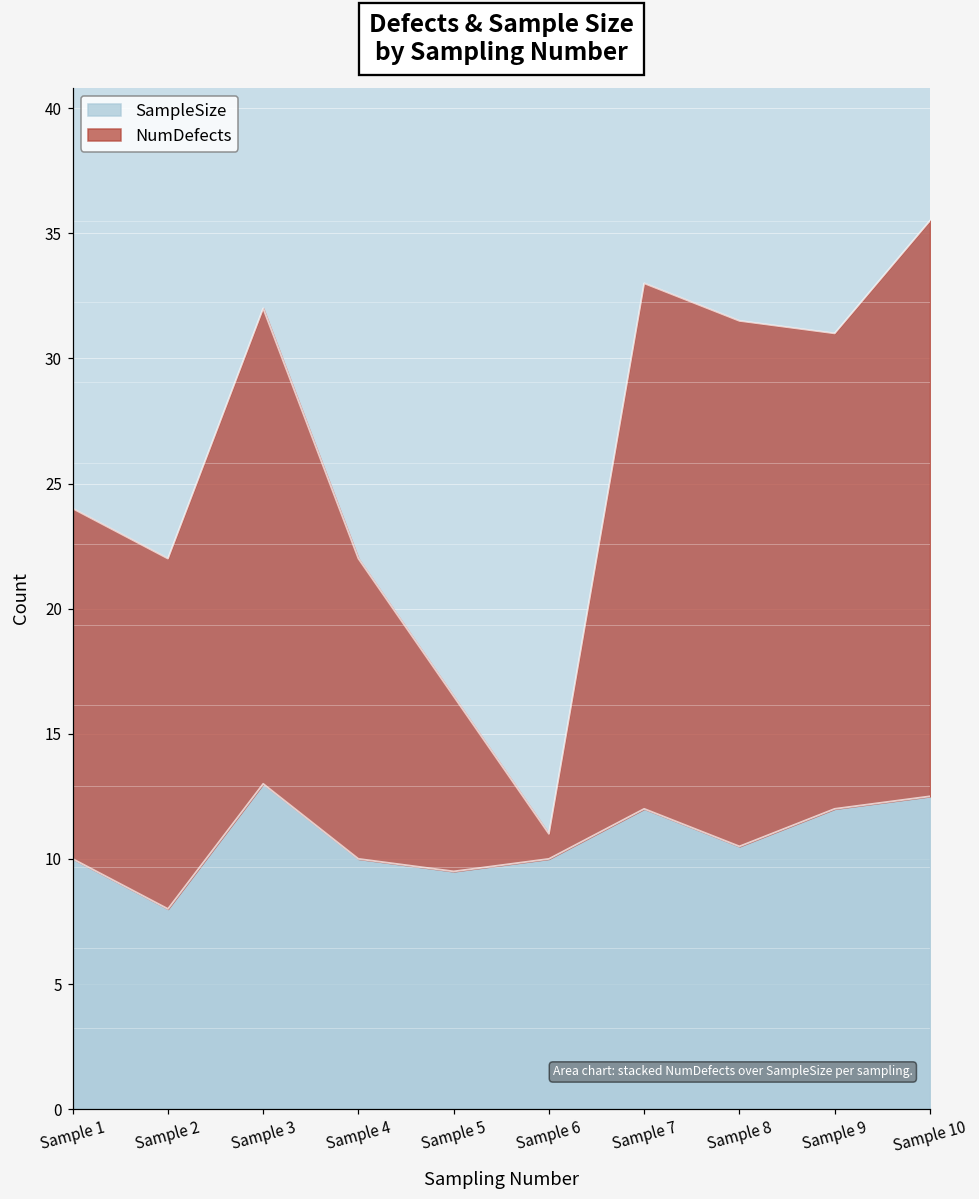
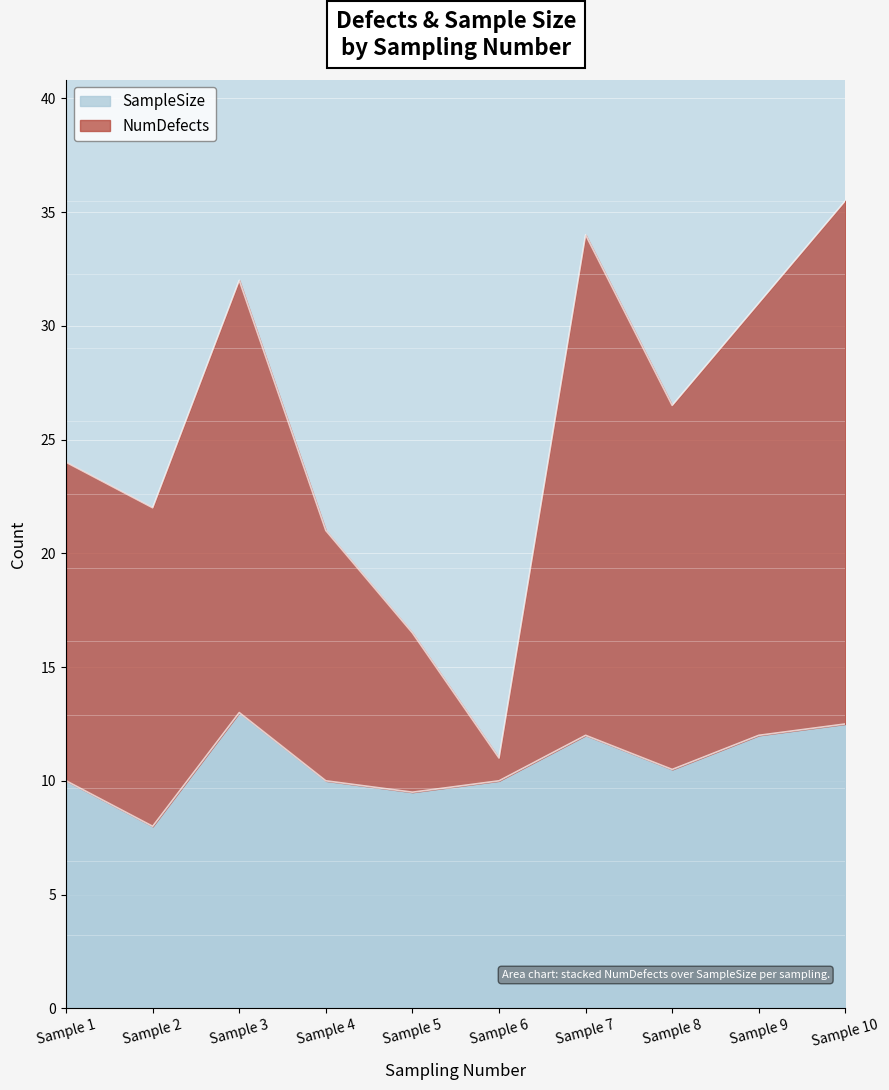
  {
    "SampleSize": {
      "Sample 1": 10,
      "Sample 2": 8,
      "Sample 4": 10,
      "Sample 5": 9.5,
      "Sample 6": 10,
      "Sample 7": 12,
      "Sample 8": 10.5,
      "Sample 9": 12,
      "Sample 10": 12.5
    },
    "NumDefects": {
      "Sample 1": 14,
      "Sample 2": 14,
      "Sample 3": 19,
-     "Sample 4": 12,
+     "Sample 4": 11,
      "Sample 5": 7,
      "Sample 6": 1,
-     "Sample 7": 21,
-     "Sample 8": 21,
+     "Sample 7": 22,
+     "Sample 8": 16,
      "Sample 9": 19
    }
  }
